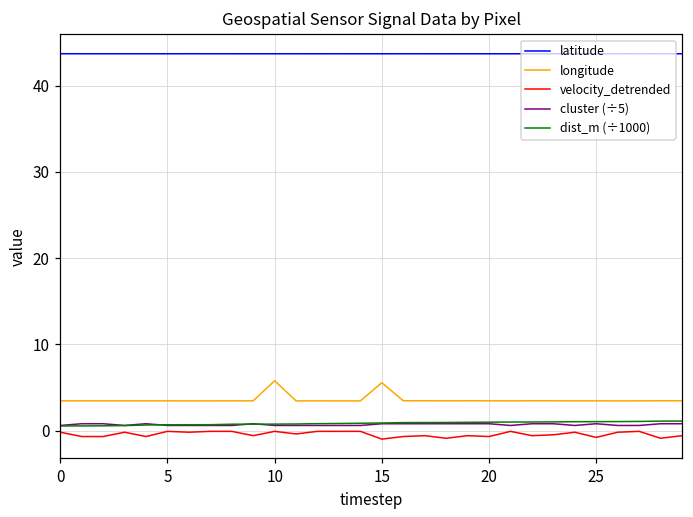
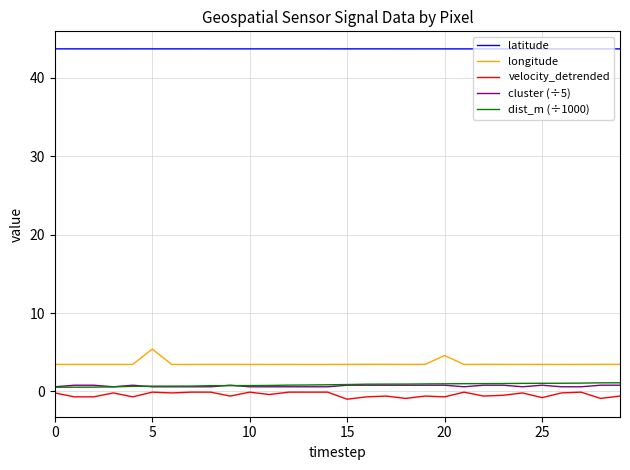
  {
    "latitude": {
      "0": 44,
      "5": 44,
      "10": 44,
      "15": 44,
      "20": 44
    },
    "longitude": {
      "0": 3,
-     "5": 3,
-     "10": 6,
-     "15": 6,
-     "20": 3,
+     "5": 5,
+     "10": 3,
+     "15": 3,
+     "20": 5,
      "25": 3
    },
    "velocity_detrended": {
      "0": 0,
      "5": 0,
      "10": 0,
      "15": -1,
      "20": -1,
      "25": -1
    }
  }
